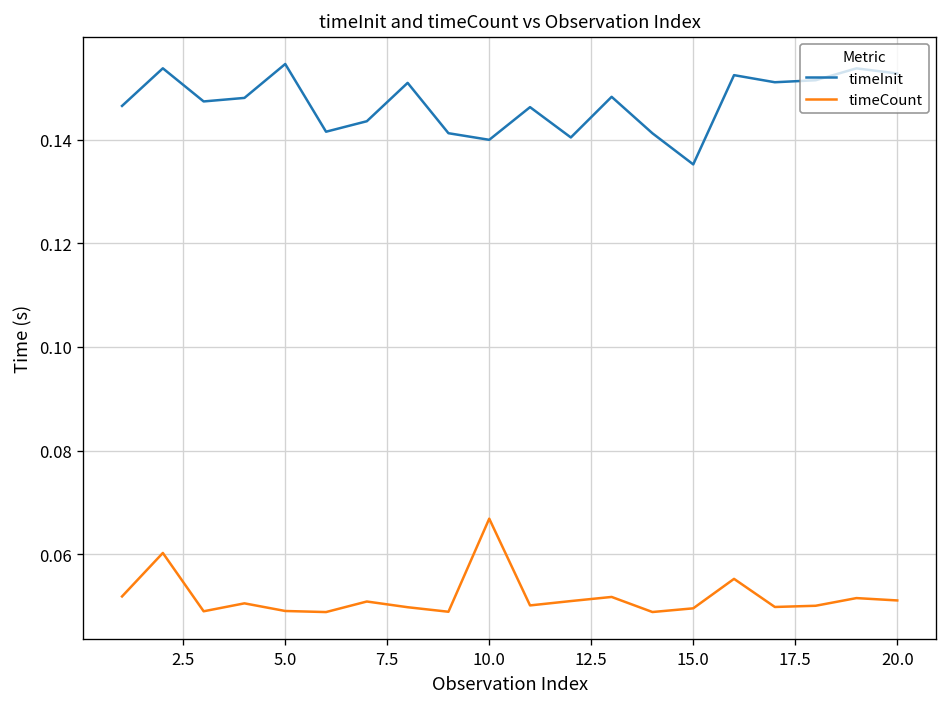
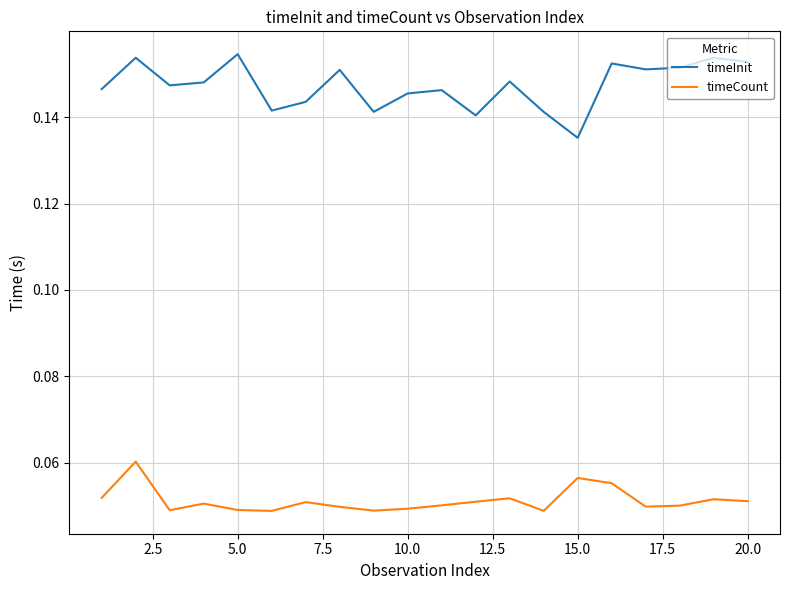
  {
    "timeInit": {
      "5.0": 0.155,
-     "10.0": 0.140,
+     "10.0": 0.145,
      "15.0": 0.135
    },
    "timeCount": {
      "5.0": 0.049,
-     "10.0": 0.067,
-     "15.0": 0.050,
+     "10.0": 0.049,
+     "15.0": 0.056,
      "20.0": 0.051
    }
  }
